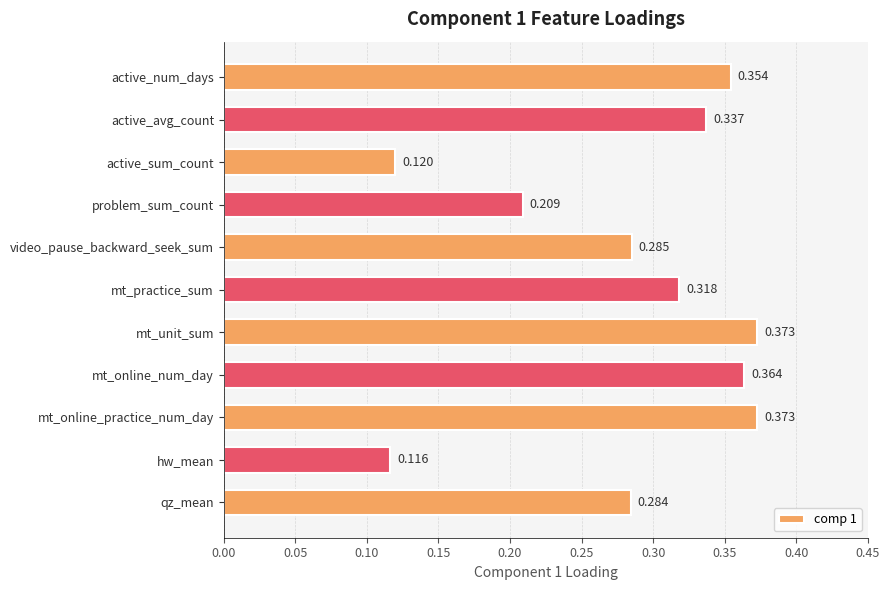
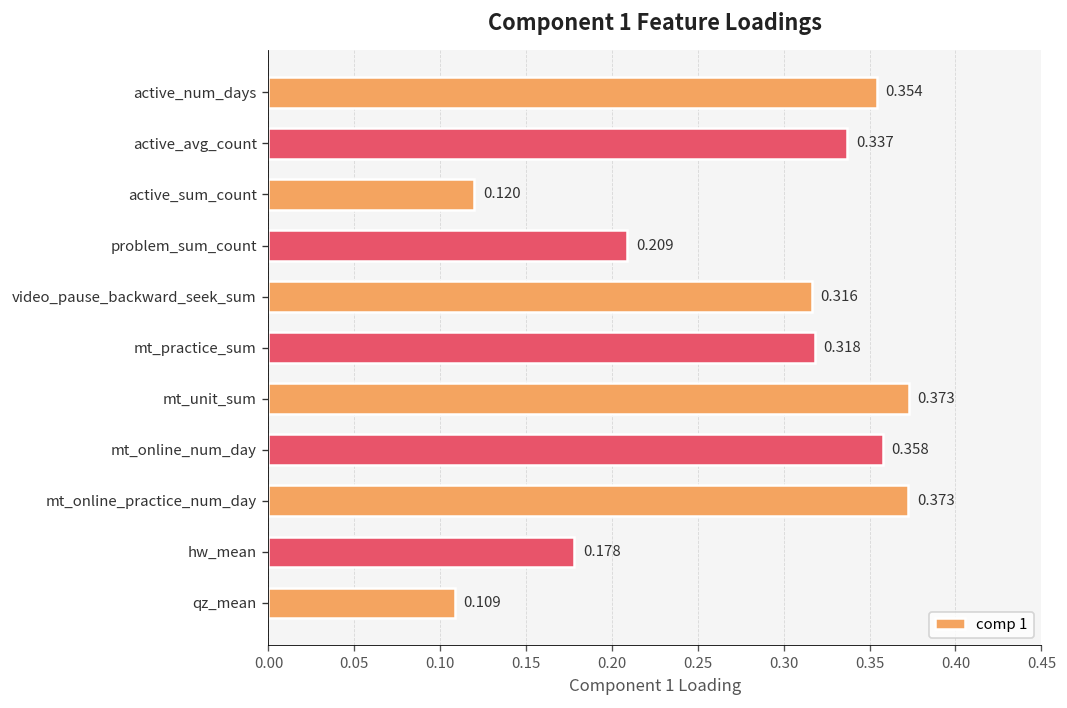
  {
    "active_num_days": 0.354,
    "active_avg_count": 0.337,
    "active_sum_count": 0.120,
    "problem_sum_count": 0.209,
-   "video_pause_backward_seek_sum": 0.285,
+   "video_pause_backward_seek_sum": 0.316,
    "mt_practice_sum": 0.318,
    "mt_unit_sum": 0.373,
-   "mt_online_num_day": 0.364,
+   "mt_online_num_day": 0.358,
    "mt_online_practice_num_day": 0.373,
-   "hw_mean": 0.116,
-   "qz_mean": 0.284
+   "hw_mean": 0.178,
+   "qz_mean": 0.109
  }
